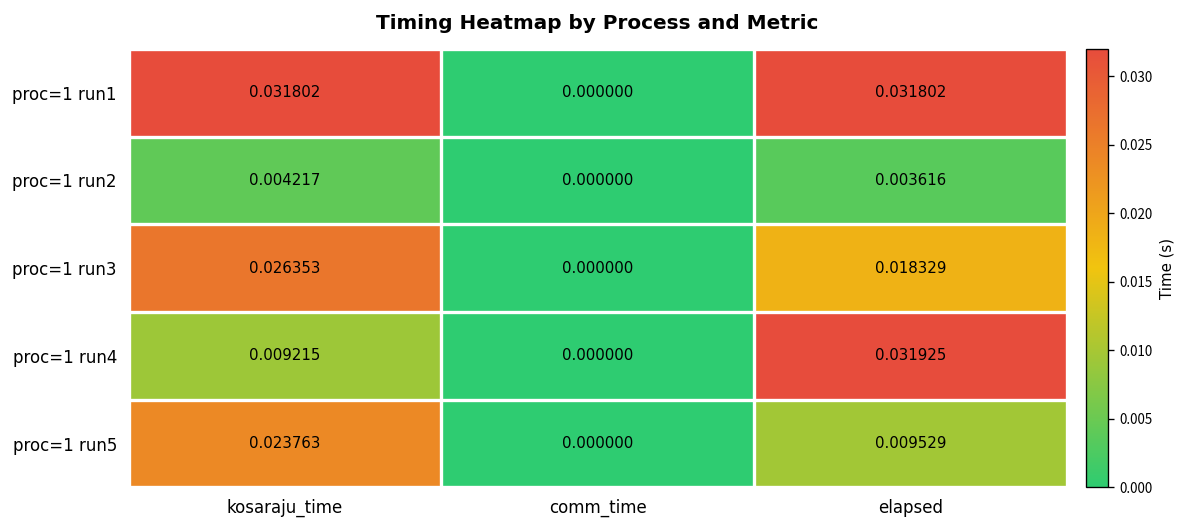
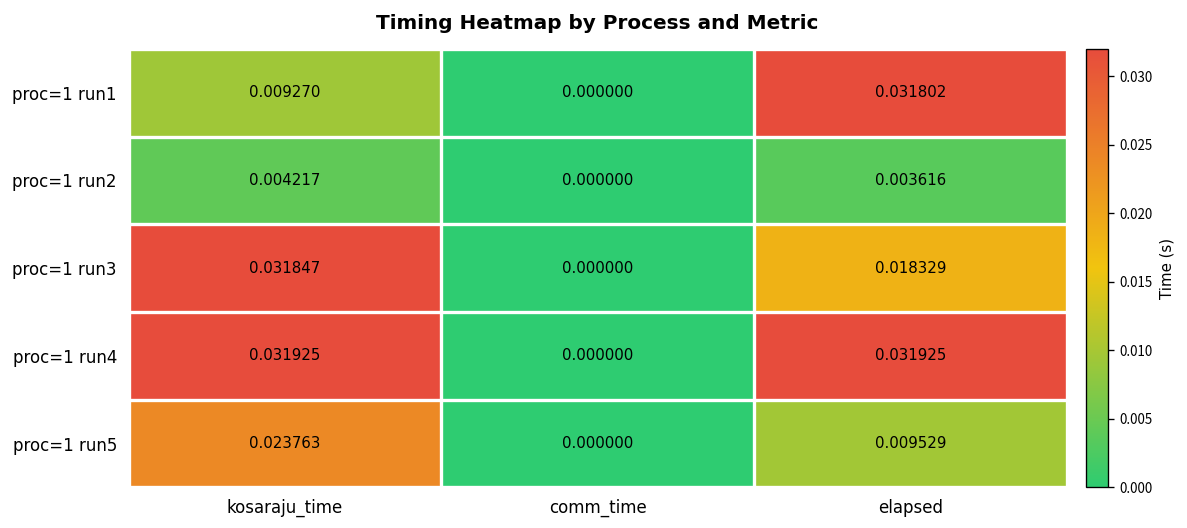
  {
    "proc=1 run1": {
-     "kosaraju_time": 0.031802,
+     "kosaraju_time": 0.009270,
      "comm_time": 0.000000,
      "elapsed": 0.031802
    },
    "proc=1 run2": {
      "kosaraju_time": 0.004217,
      "comm_time": 0.000000,
      "elapsed": 0.003616
    },
    "proc=1 run3": {
-     "kosaraju_time": 0.026353,
+     "kosaraju_time": 0.031847,
      "comm_time": 0.000000,
      "elapsed": 0.018329
    },
    "proc=1 run4": {
-     "kosaraju_time": 0.009215,
+     "kosaraju_time": 0.031925,
      "comm_time": 0.000000,
      "elapsed": 0.031925
    },
    "proc=1 run5": {
      "kosaraju_time": 0.023763,
      "comm_time": 0.000000,
      "elapsed": 0.009529
    }
  }
